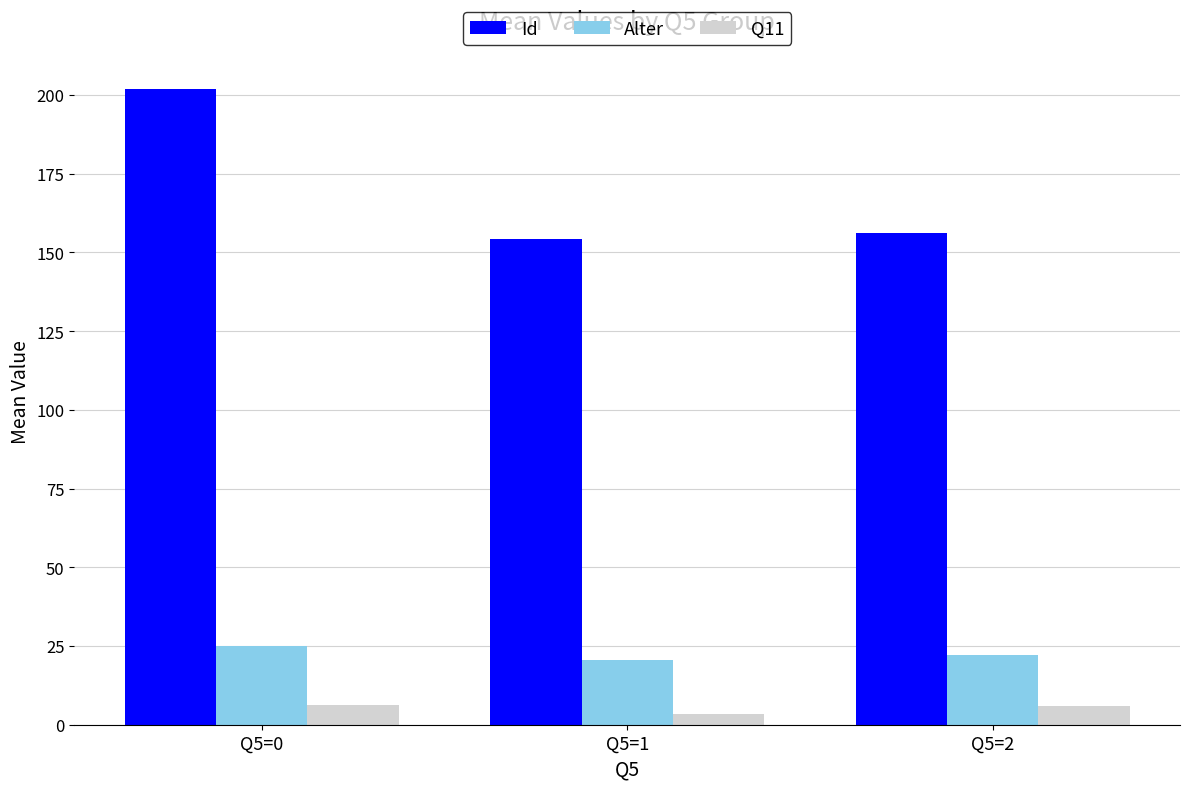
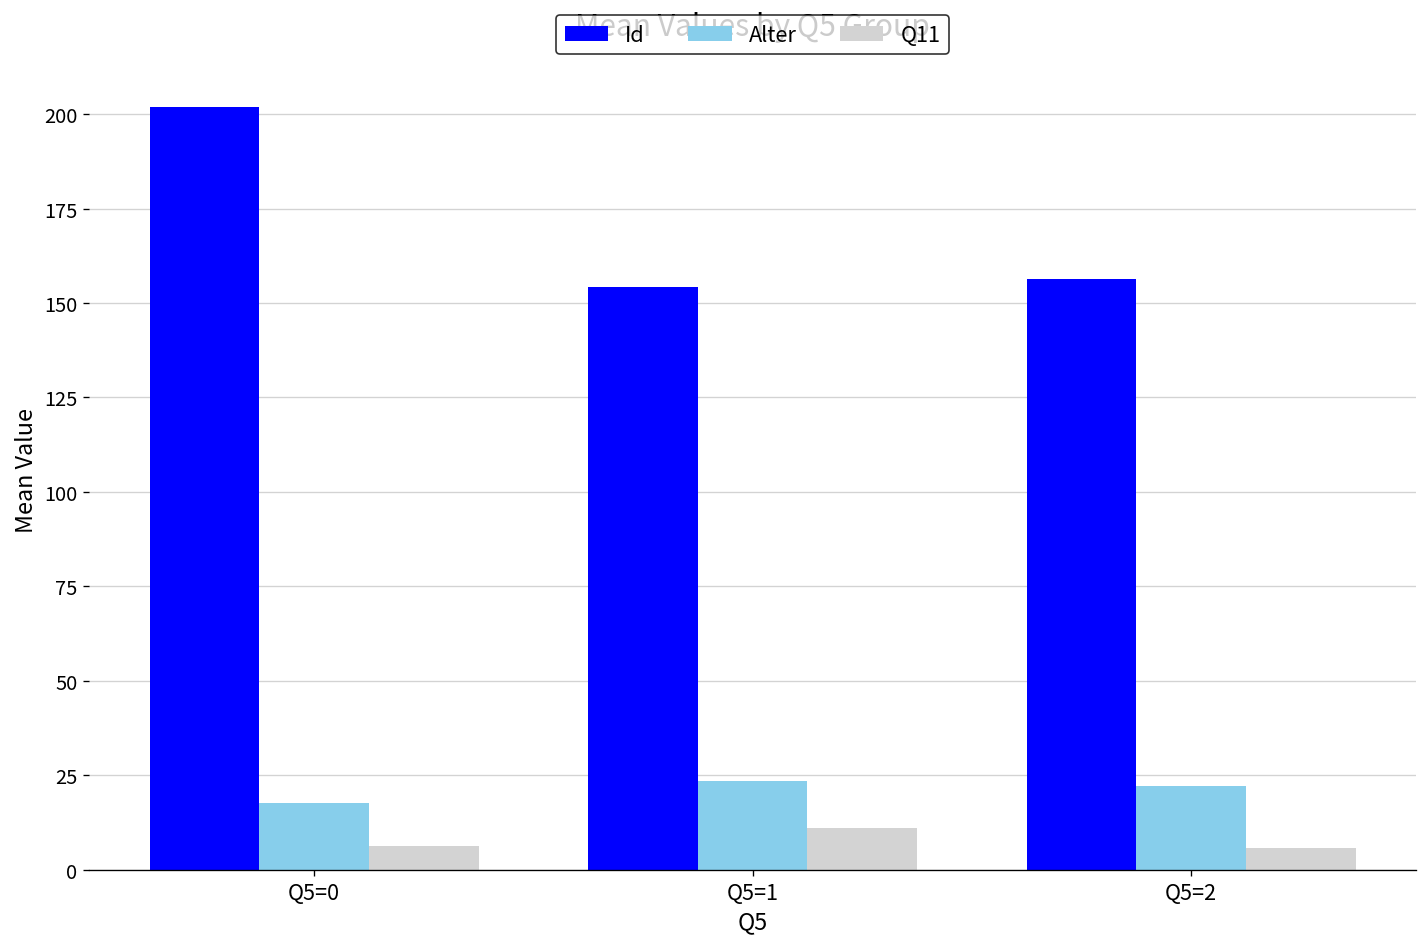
  {
    "Id": {
      "Q5=0": 202,
      "Q5=1": 154,
      "Q5=2": 156
    },
    "Alter": {
-     "Q5=0": 25,
-     "Q5=1": 21,
+     "Q5=0": 18,
+     "Q5=1": 24,
      "Q5=2": 22
    },
    "Q11": {
      "Q5=0": 6,
-     "Q5=1": 3,
+     "Q5=1": 11,
      "Q5=2": 6
    }
  }
